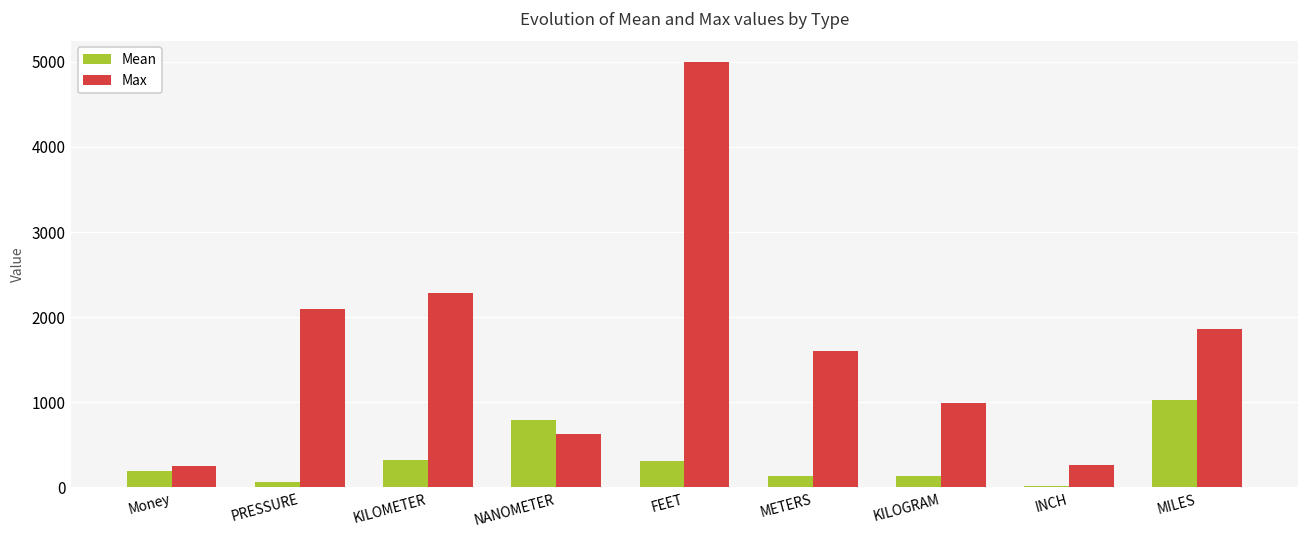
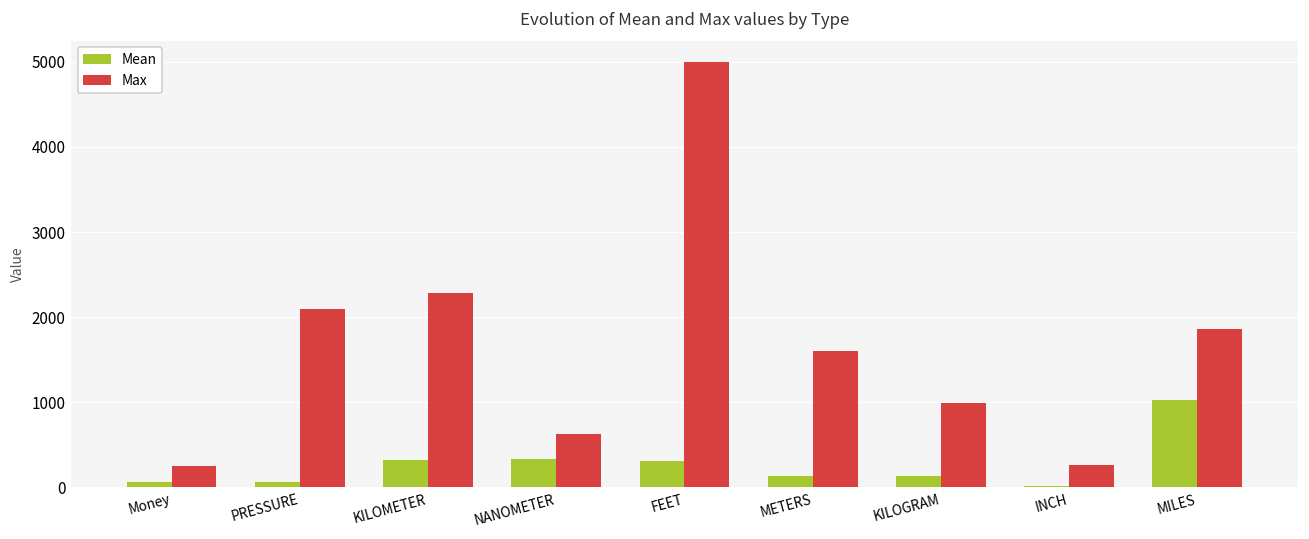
  {
    "Mean": {
-     "Money": 200,
+     "Money": 100,
      "PRESSURE": 100,
      "KILOMETER": 300,
-     "NANOMETER": 800,
+     "NANOMETER": 300,
      "FEET": 300,
      "METERS": 100,
      "KILOGRAM": 100,
      "MILES": 1000
    },
    "Max": {
      "Money": 300,
      "PRESSURE": 2100,
      "KILOMETER": 2300,
      "NANOMETER": 600,
      "FEET": 5000,
      "METERS": 1600,
      "KILOGRAM": 1000,
      "INCH": 300,
      "MILES": 1900
    }
  }
